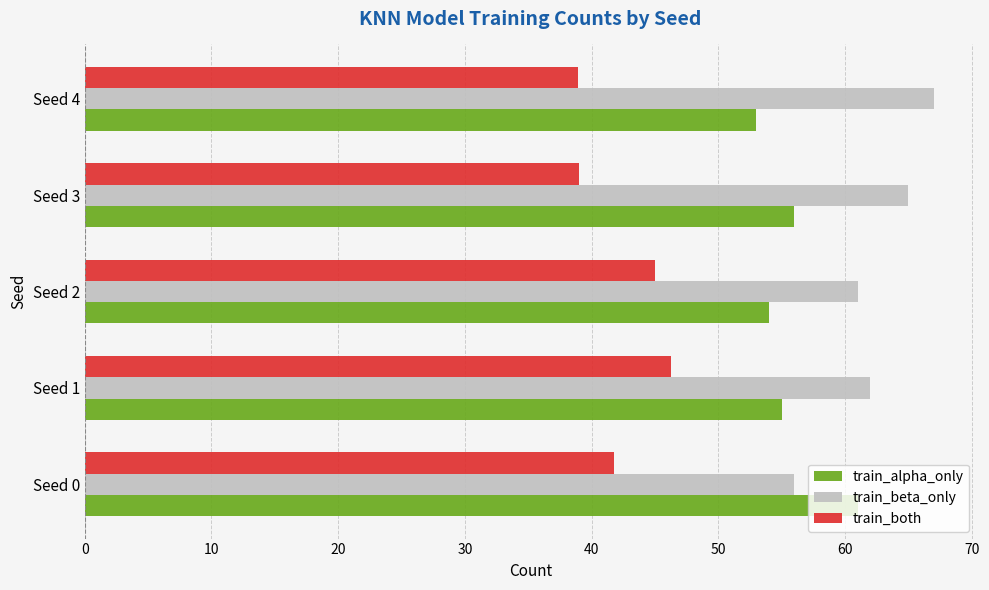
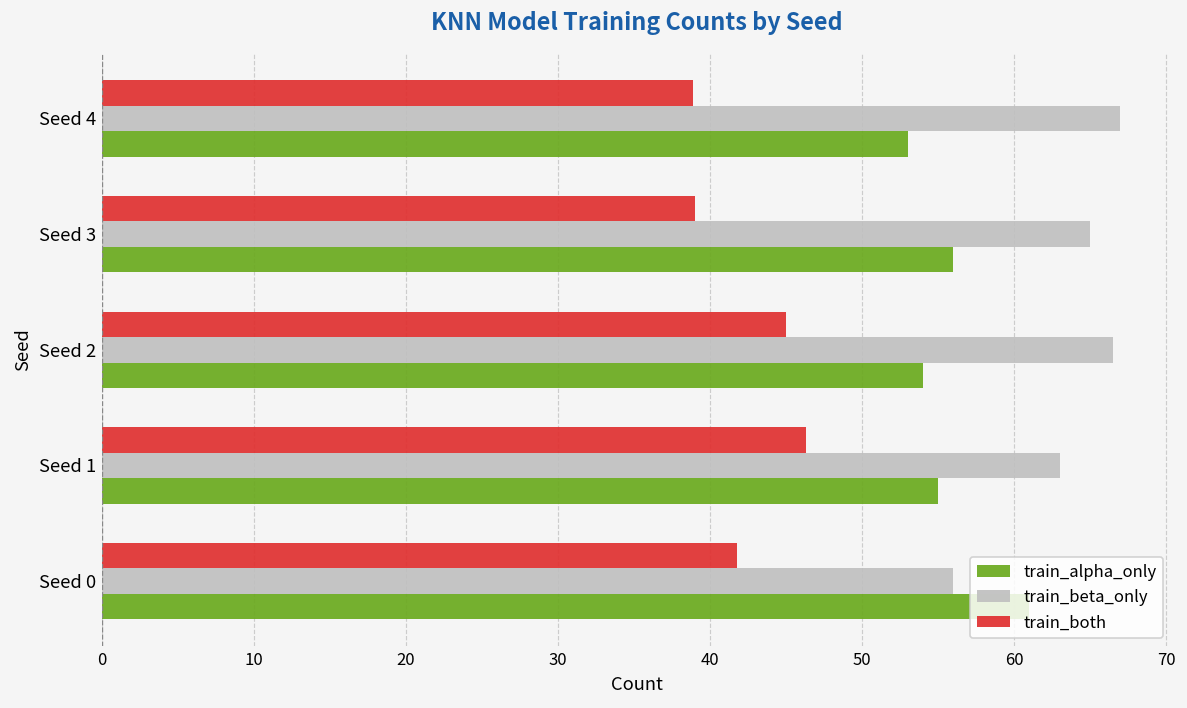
  {
    "train_alpha_only": {
      "Seed 4": 53.0,
      "Seed 3": 56.0,
      "Seed 2": 54.0,
      "Seed 1": 55.0
    },
    "train_beta_only": {
      "Seed 4": 67.0,
      "Seed 3": 65.0,
-     "Seed 2": 61.0,
-     "Seed 1": 62,
+     "Seed 2": 66.5,
+     "Seed 1": 63,
      "Seed 0": 56.0
    },
    "train_both": {
      "Seed 4": 38.9,
      "Seed 3": 39.0,
      "Seed 2": 45.0,
      "Seed 1": 46.3,
      "Seed 0": 41.8
    }
  }
